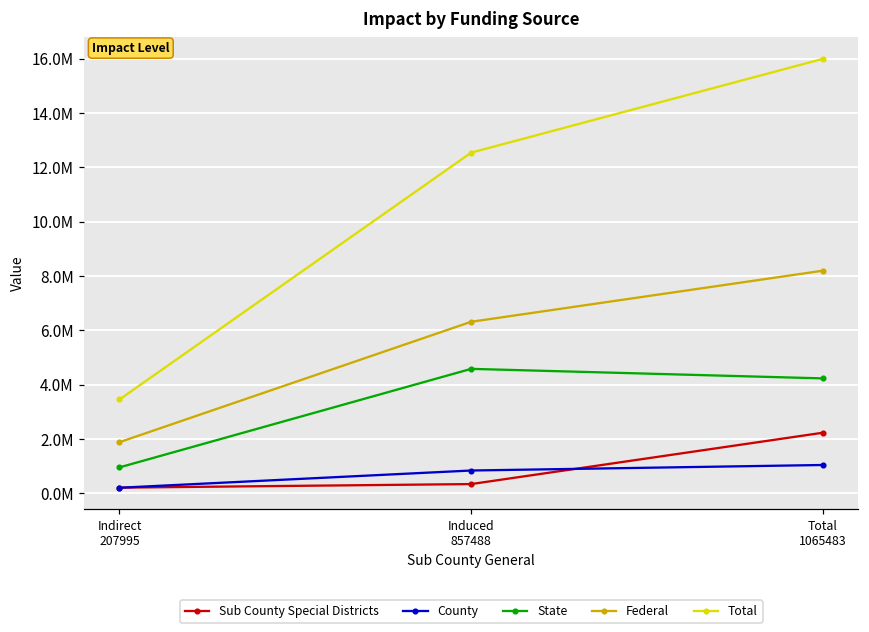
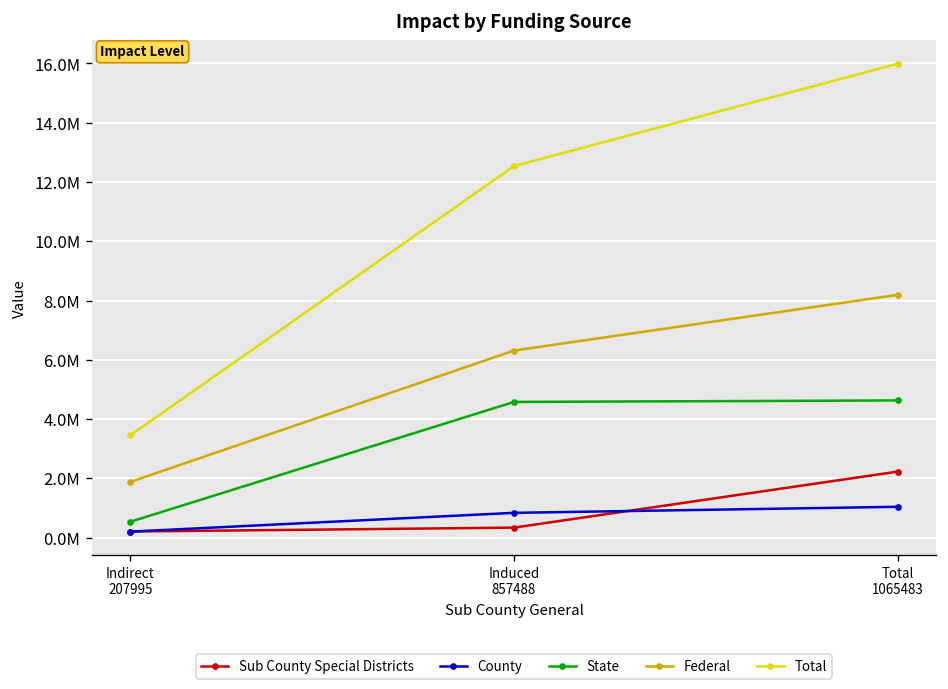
  {
    "Sub County Special Districts": {
      "Induced 857488": 300000,
      "Total 1065483": 2200000
    },
    "County": {
      "Induced 857488": 800000,
      "Total 1065483": 1000000
    },
    "State": {
-     "Indirect 207995": 1000000,
+     "Indirect 207995": 500000,
      "Induced 857488": 4600000,
-     "Total 1065483": 4200000
+     "Total 1065483": 4600000
    }
  }
